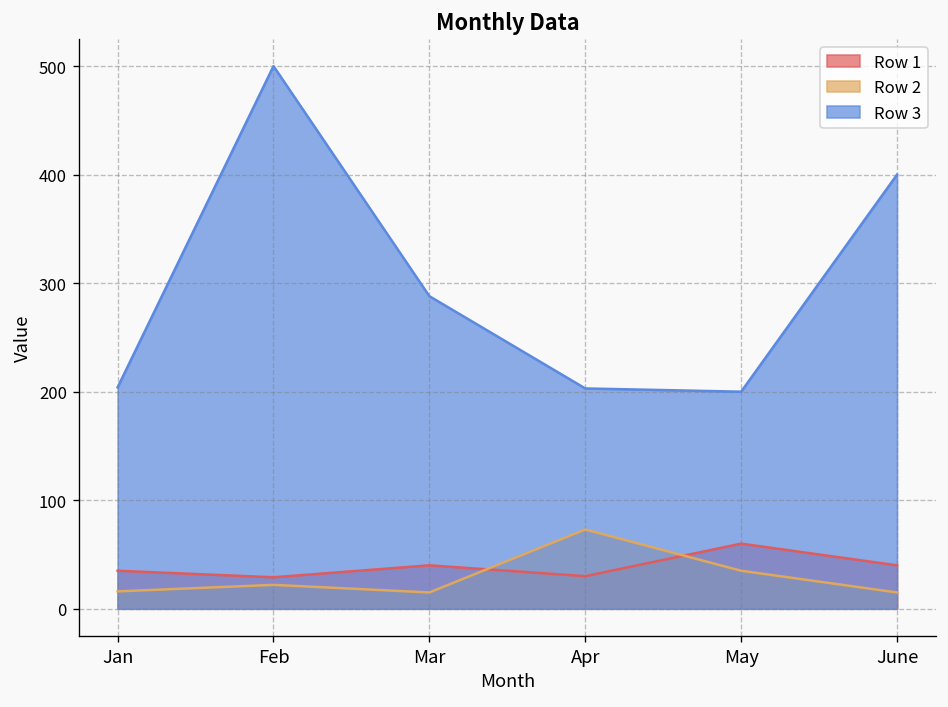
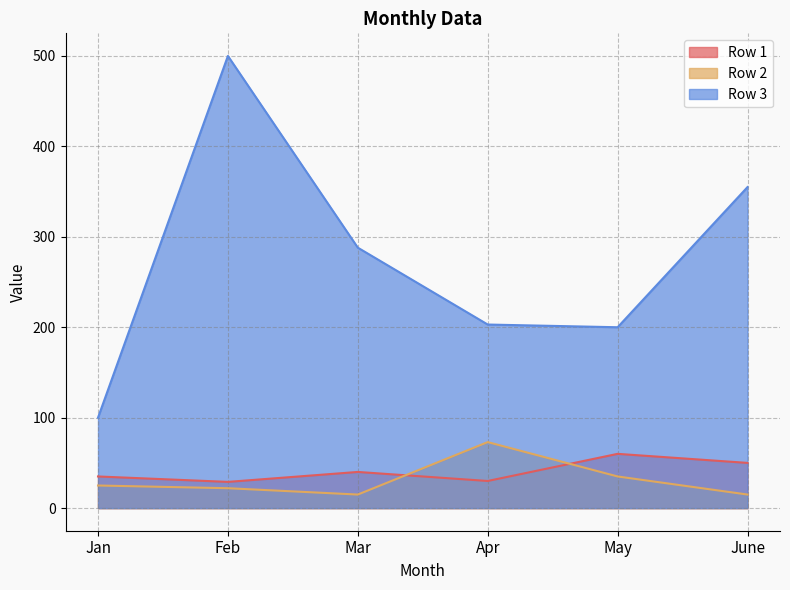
  {
    "Row 1": {
      "Jan": 40,
      "Feb": 30,
      "Mar": 40,
      "Apr": 30,
      "May": 60,
-     "June": 40
+     "June": 50
    },
    "Row 2": {
-     "Jan": 20,
+     "Jan": 30,
      "Feb": 20,
      "Mar": 20,
      "Apr": 70,
      "May": 40,
      "June": 20
    },
    "Row 3": {
-     "Jan": 200,
+     "Jan": 100,
      "Feb": 500,
      "Mar": 290,
      "Apr": 200,
      "May": 200,
-     "June": 400
+     "June": 360
    }
  }
